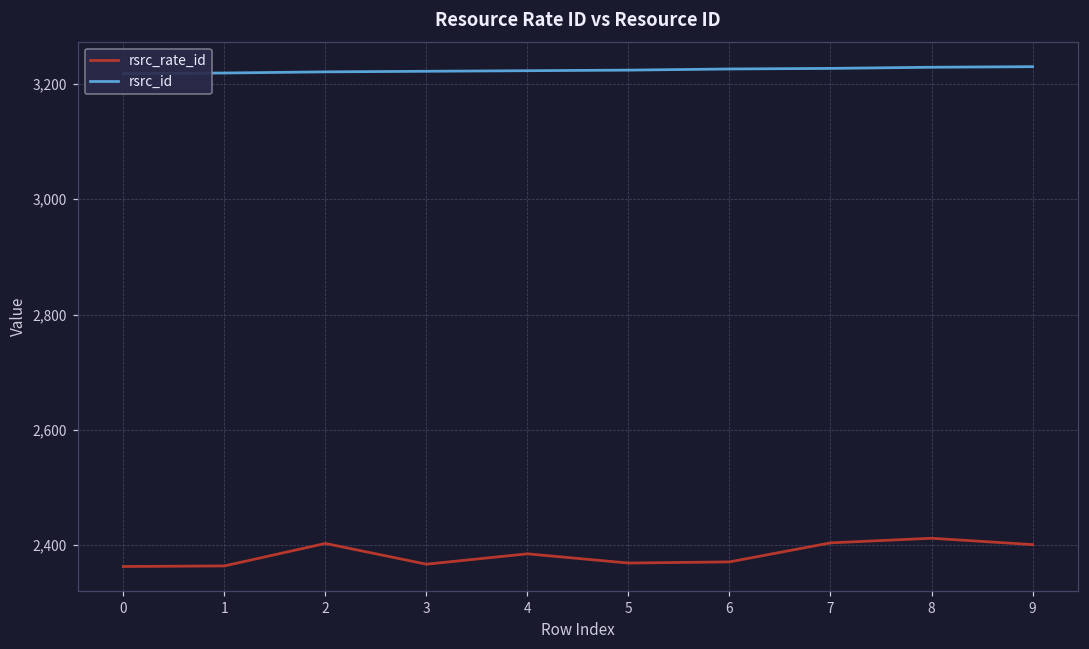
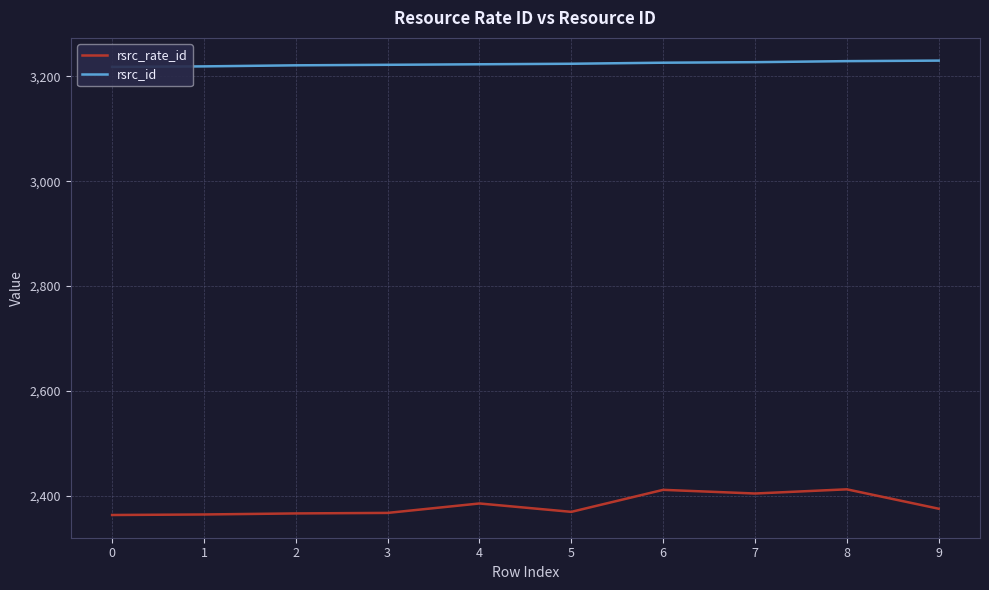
  {
    "rsrc_rate_id": {
      "0": "2,360",
      "1": "2,360",
-     "2": "2,400",
+     "2": "2,370",
      "3": "2,370",
      "4": "2,390",
      "5": "2,370",
-     "6": "2,370",
+     "6": "2,410",
      "7": "2,400",
      "8": "2,410",
-     "9": "2,400"
+     "9": "2,380"
    },
    "rsrc_id": {
      "1": "3,220",
      "2": "3,220",
      "3": "3,220",
      "4": "3,220",
      "5": "3,220",
      "6": "3,230",
      "7": "3,230",
      "8": "3,230",
      "9": "3,230"
    }
  }
